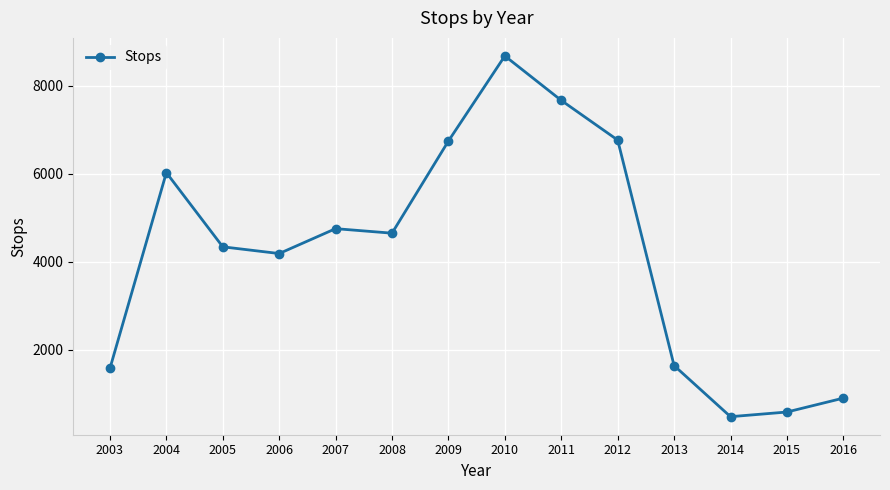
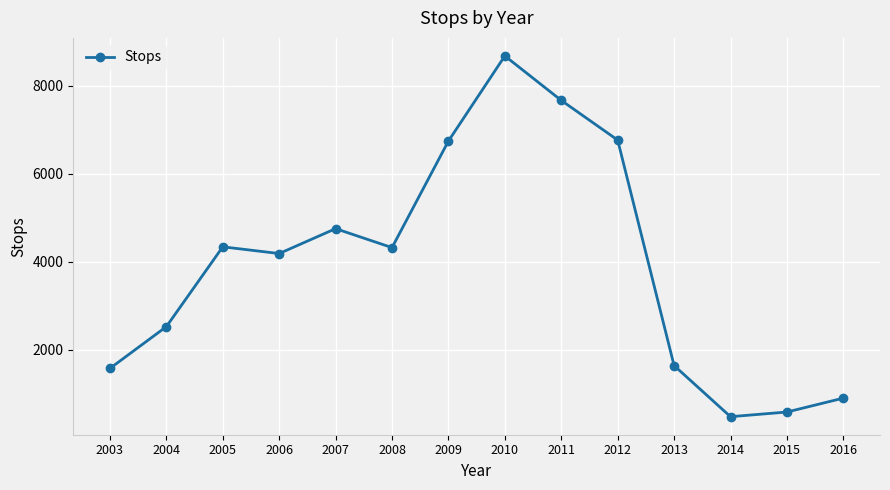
  {
    "2003": 1600,
-   "2004": 6000,
+   "2004": 2500,
    "2005": 4300,
    "2006": 4200,
    "2007": 4800,
-   "2008": 4600,
+   "2008": 4300,
    "2009": 6700,
    "2010": 8700,
    "2011": 7700,
    "2012": 6800,
    "2013": 1600,
    "2014": 500,
    "2015": 600,
    "2016": 900
  }
